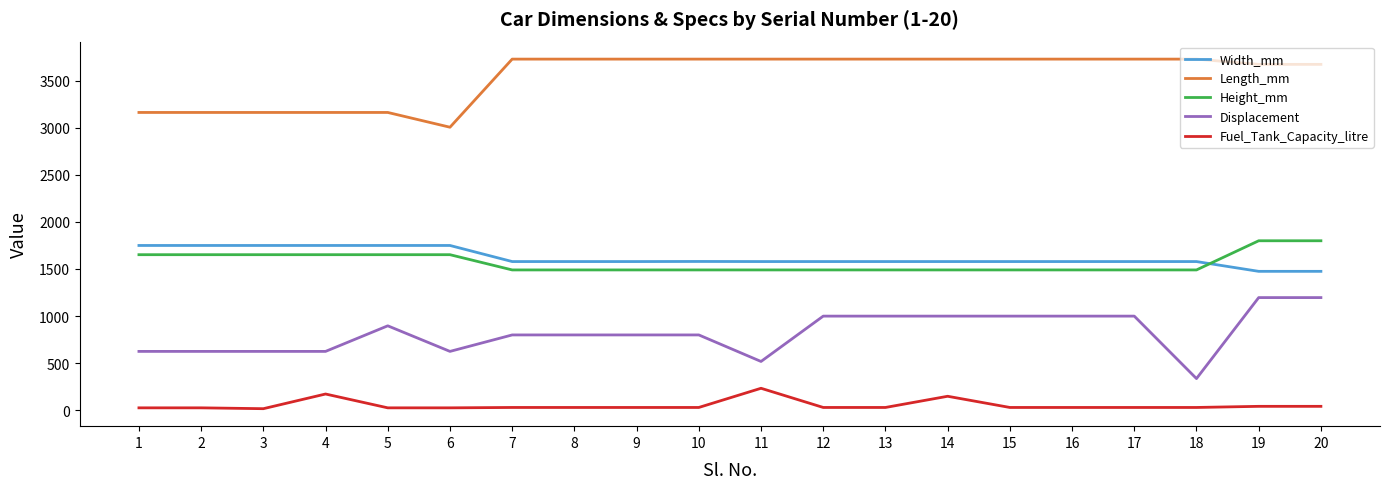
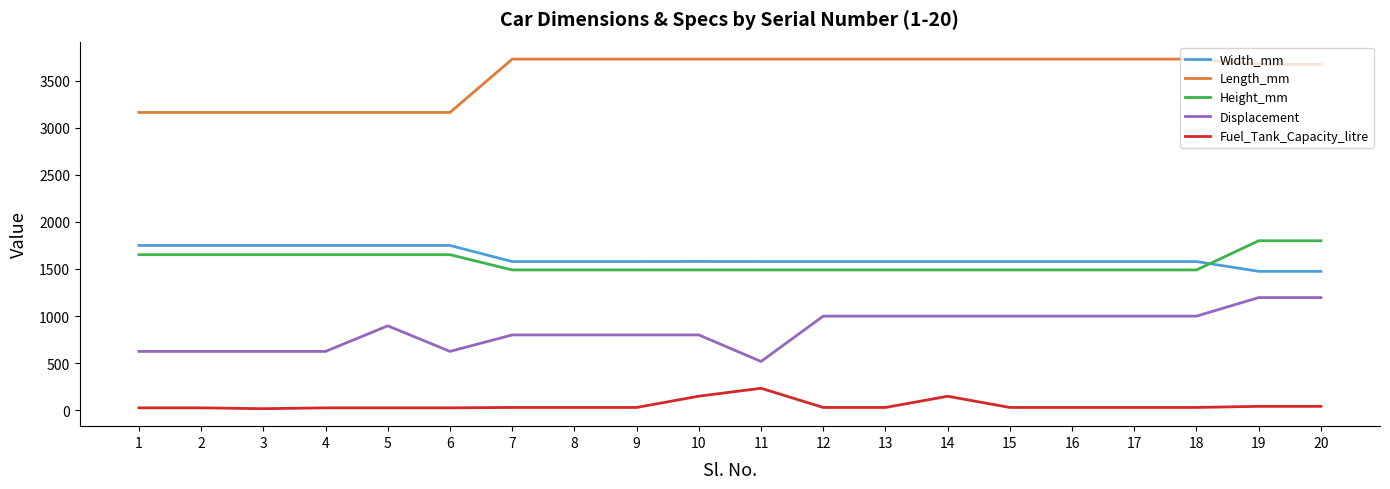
  {
    "Width_mm": {
      "1": 1800,
      "2": 1800,
      "3": 1800,
      "4": 1800,
      "5": 1800,
      "6": 1800,
      "7": 1600,
      "8": 1600,
      "9": 1600,
      "10": 1600,
      "11": 1600,
      "12": 1600,
      "13": 1600,
      "14": 1600,
      "15": 1600,
      "16": 1600,
      "17": 1600,
      "18": 1600,
      "19": 1500,
      "20": 1500
    },
    "Length_mm": {
      "1": 3200,
      "2": 3200,
      "3": 3200,
      "4": 3200,
      "5": 3200,
-     "6": 3000,
+     "6": 3200,
      "7": 3700,
      "8": 3700,
      "9": 3700,
      "10": 3700,
      "11": 3700,
      "12": 3700,
      "13": 3700,
      "14": 3700,
      "15": 3700,
      "16": 3700,
      "17": 3700
    },
    "Height_mm": {
      "1": 1700,
      "2": 1700,
      "3": 1700,
      "4": 1700,
      "5": 1700,
      "6": 1700,
      "7": 1500,
      "8": 1500,
      "9": 1500,
      "10": 1500,
      "11": 1500,
      "12": 1500,
      "13": 1500,
      "14": 1500,
      "15": 1500,
      "16": 1500,
      "17": 1500,
      "18": 1500,
      "19": 1800,
      "20": 1800
    },
    "Displacement": {
      "1": 600,
      "2": 600,
      "3": 600,
      "4": 600,
      "5": 900,
      "6": 600,
      "7": 800,
      "8": 800,
      "9": 800,
      "10": 800,
      "11": 500,
      "12": 1000,
      "13": 1000,
      "14": 1000,
      "15": 1000,
      "16": 1000,
      "17": 1000,
-     "18": 300,
+     "18": 1000,
      "19": 1200,
      "20": 1200
    },
    "Fuel_Tank_Capacity_litre": {
      "1": 0,
      "2": 0,
      "3": 0,
-     "4": 200,
+     "4": 0,
      "5": 0,
      "6": 0,
      "7": 0,
      "8": 0,
      "9": 0,
-     "10": 0,
+     "10": 100,
      "11": 200,
      "12": 0,
      "13": 0,
      "14": 100,
      "15": 0,
      "16": 0,
      "17": 0,
      "18": 0,
      "19": 0,
      "20": 0
    }
  }
